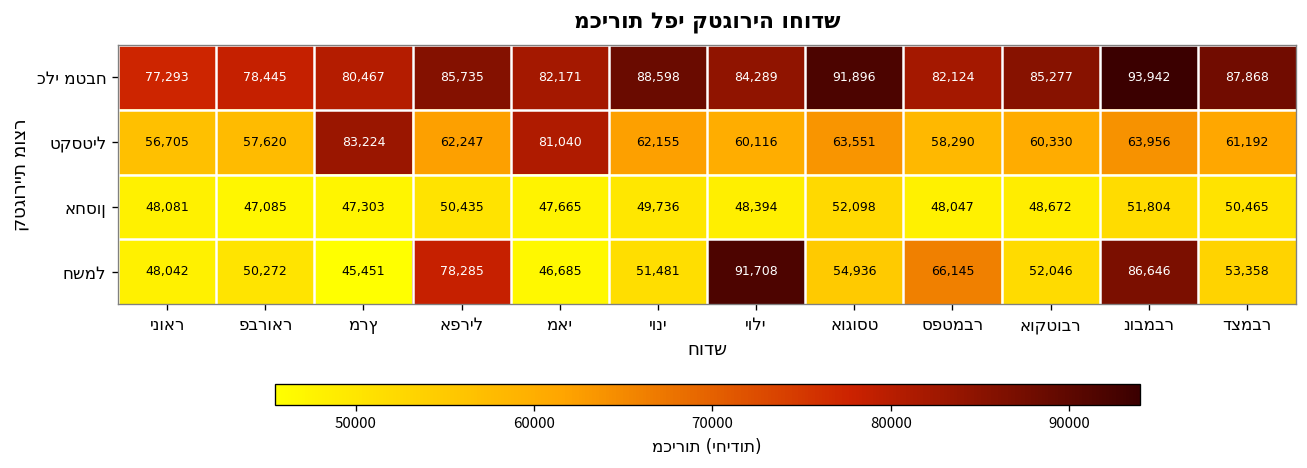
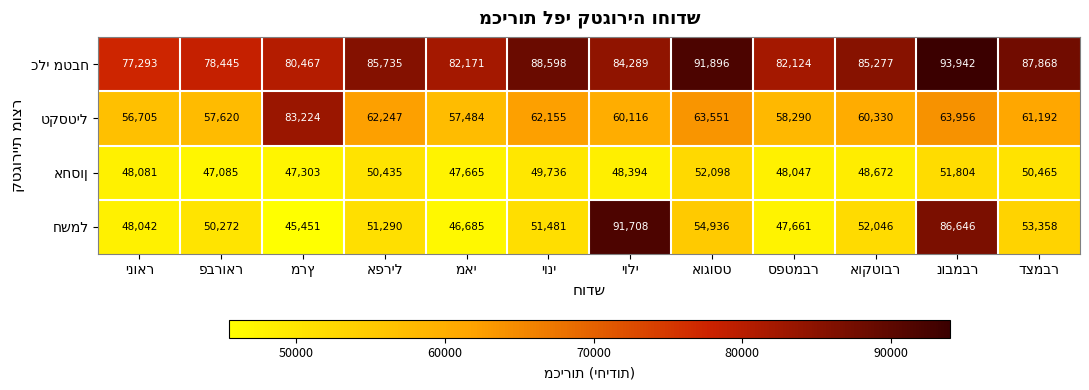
  {
    "כלי מטבח": {
      "ינואר": "77,293",
      "פברואר": "78,445",
      "מרץ": "80,467",
      "אפריל": "85,735",
      "מאי": "82,171",
      "יוני": "88,598",
      "יולי": "84,289",
      "אוגוסט": "91,896",
      "ספטמבר": "82,124",
      "אוקטובר": "85,277",
      "נובמבר": "93,942",
      "דצמבר": "87,868"
    },
    "טקסטיל": {
      "ינואר": "56,705",
      "פברואר": "57,620",
      "מרץ": "83,224",
      "אפריל": "62,247",
-     "מאי": "81,040",
+     "מאי": "57,484",
      "יוני": "62,155",
      "יולי": "60,116",
      "אוגוסט": "63,551",
      "ספטמבר": "58,290",
      "אוקטובר": "60,330",
      "נובמבר": "63,956",
      "דצמבר": "61,192"
    },
    "אחסון": {
      "ינואר": "48,081",
      "פברואר": "47,085",
      "מרץ": "47,303",
      "אפריל": "50,435",
      "מאי": "47,665",
      "יוני": "49,736",
      "יולי": "48,394",
      "אוגוסט": "52,098",
      "ספטמבר": "48,047",
      "אוקטובר": "48,672",
      "נובמבר": "51,804",
      "דצמבר": "50,465"
    },
    "חשמל": {
      "ינואר": "48,042",
      "פברואר": "50,272",
      "מרץ": "45,451",
-     "אפריל": "78,285",
+     "אפריל": "51,290",
      "מאי": "46,685",
      "יוני": "51,481",
      "יולי": "91,708",
      "אוגוסט": "54,936",
-     "ספטמבר": "66,145",
+     "ספטמבר": "47,661",
      "אוקטובר": "52,046",
      "נובמבר": "86,646",
      "דצמבר": "53,358"
    }
  }
